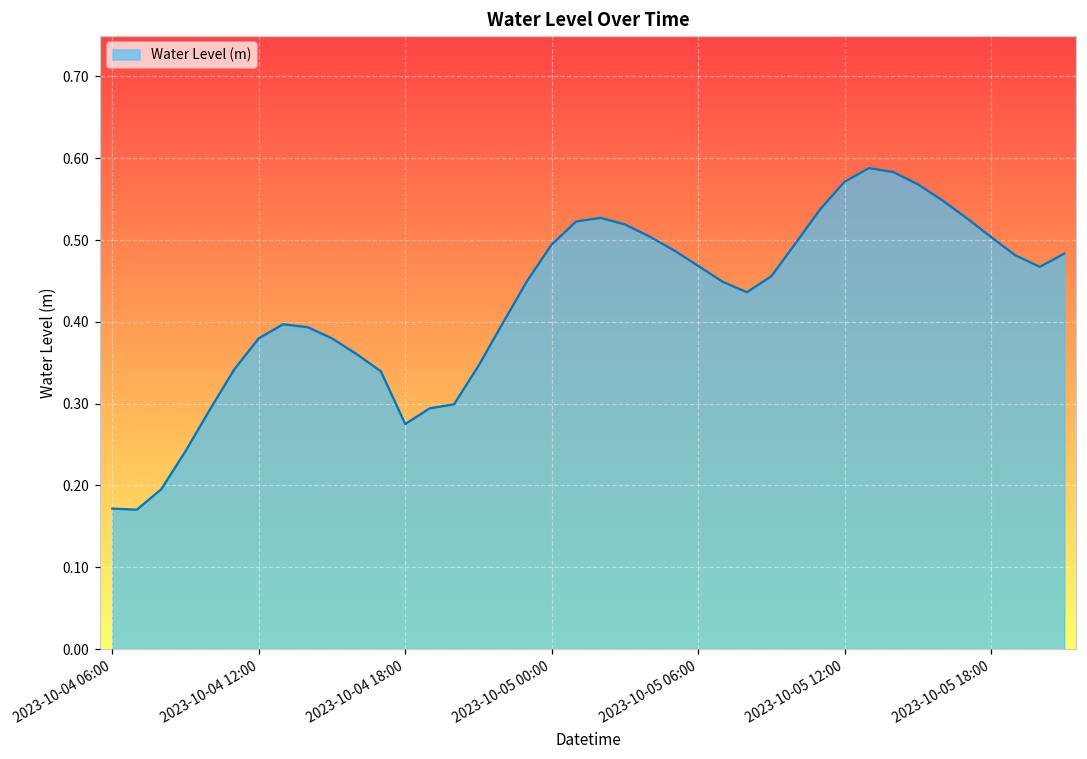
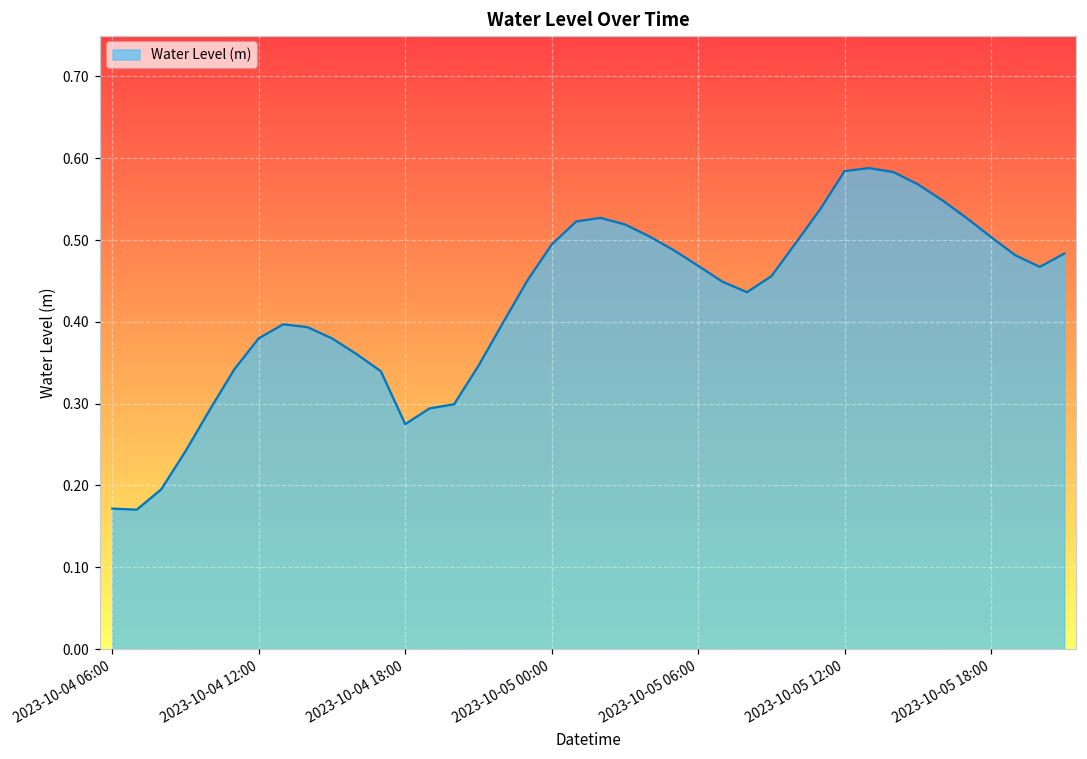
  {
    "2023-10-04 06:00": 0.17,
    "2023-10-04 12:00": 0.38,
    "2023-10-04 18:00": 0.28,
    "2023-10-05 00:00": 0.49,
    "2023-10-05 06:00": 0.47,
-   "2023-10-05 12:00": 0.57,
+   "2023-10-05 12:00": 0.58,
    "2023-10-05 18:00": 0.50
  }
